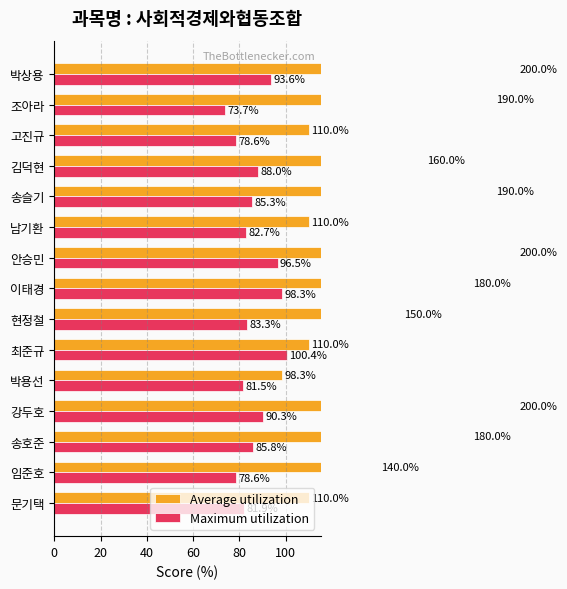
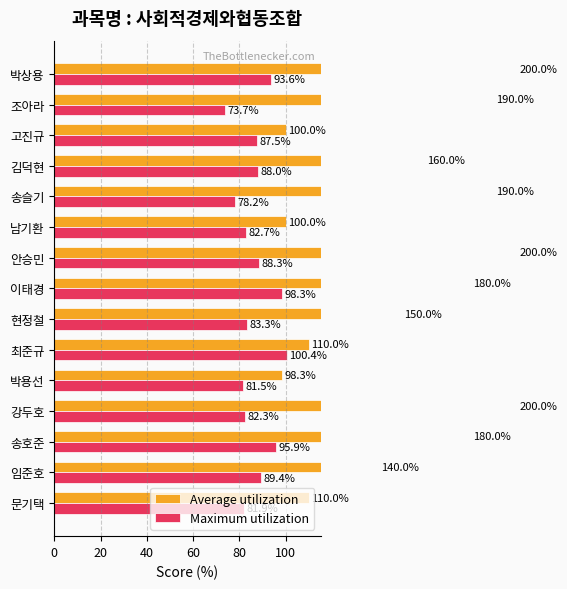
  {
    "Average utilization": {
-     "고진규": "110.0%",
-     "남기환": "110.0%",
+     "고진규": "100.0%",
+     "남기환": "100.0%",
      "최준규": "110.0%",
      "박용선": "98.3%"
    },
    "Maximum utilization": {
      "박상용": "93.6%",
      "조아라": "73.7%",
-     "고진규": "78.6%",
+     "고진규": "87.5%",
      "김덕현": "88.0%",
-     "송슬기": "85.3%",
+     "송슬기": "78.2%",
      "남기환": "82.7%",
-     "안승민": "96.5%",
+     "안승민": "88.3%",
      "이태경": "98.3%",
      "현정철": "83.3%",
      "최준규": "100.4%",
      "박용선": "81.5%",
-     "강두호": "90.3%",
-     "송호준": "85.8%",
-     "임준호": "78.6%"
+     "강두호": "82.3%",
+     "송호준": "95.9%",
+     "임준호": "89.4%"
    }
  }
